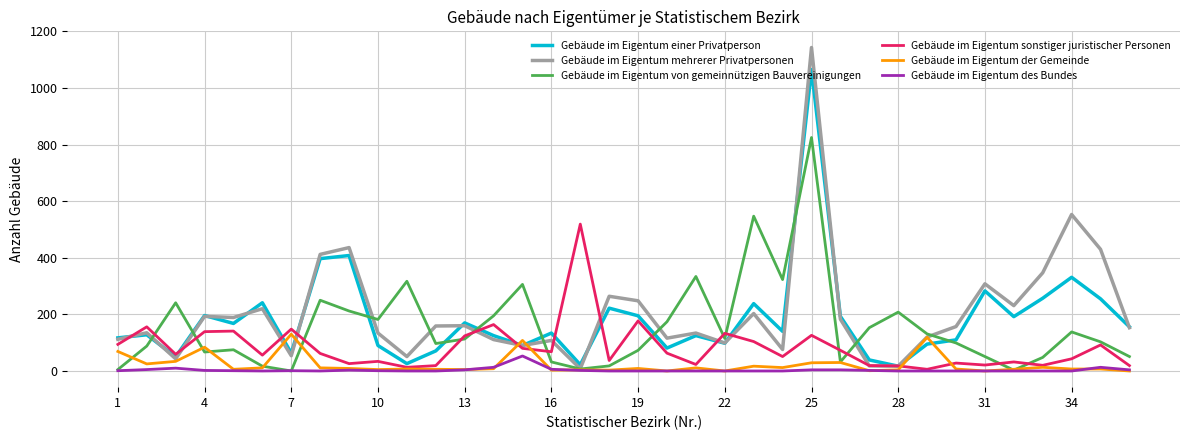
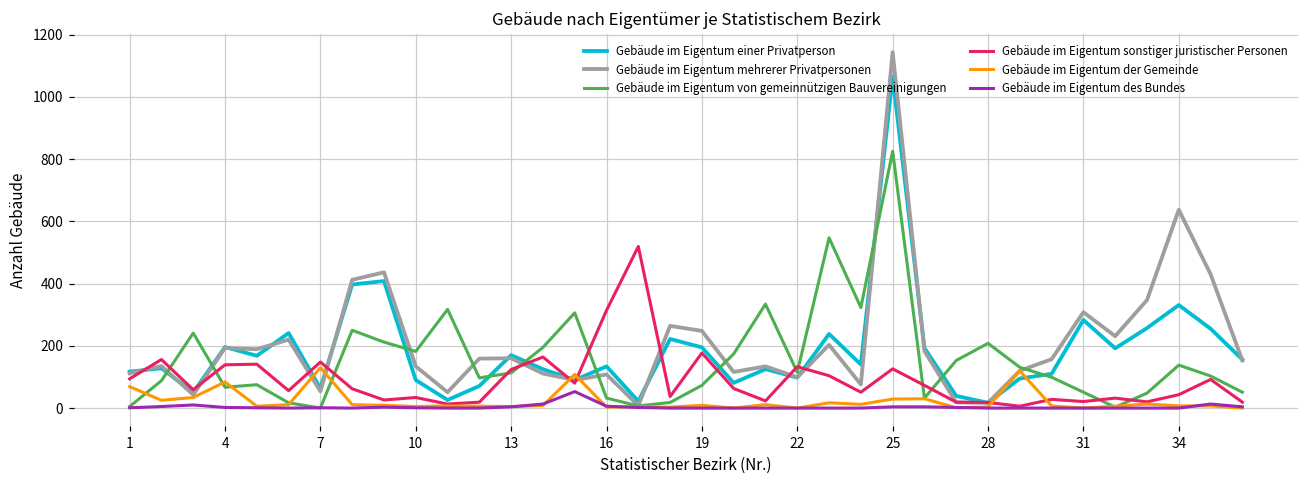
  {
    "Gebäude im Eigentum einer Privatperson": {
      "10": 90,
      "13": 170,
      "16": 130,
      "19": 200,
      "25": 1070,
      "31": 280,
      "34": 330
    },
    "Gebäude im Eigentum mehrerer Privatpersonen": {
      "10": 130,
      "13": 160,
      "16": 110,
      "19": 250,
      "25": 1140,
      "31": 310,
-     "34": 550
+     "34": 640
    },
    "Gebäude im Eigentum von gemeinnützigen Bauvereinigungen": {
      "4": 70,
      "10": 180,
      "13": 110,
      "16": 30,
      "19": 70,
      "22": 120,
      "25": 830,
      "28": 210,
      "31": 50,
      "34": 140
    },
    "Gebäude im Eigentum sonstiger juristischer Personen": {
      "1": 90,
      "4": 140,
      "7": 150,
      "10": 30,
      "13": 120,
-     "16": 70,
+     "16": 310,
      "19": 180,
      "22": 130,
      "25": 130,
      "31": 20,
      "34": 40
    },
    "Gebäude im Eigentum der Gemeinde": {
      "1": 70,
      "4": 80,
      "7": 130,
      "19": 10,
      "25": 30
    },
    "Gebäude im Eigentum des Bundes": {
      "4": 0,
      "19": 0,
      "25": 0
    }
  }
